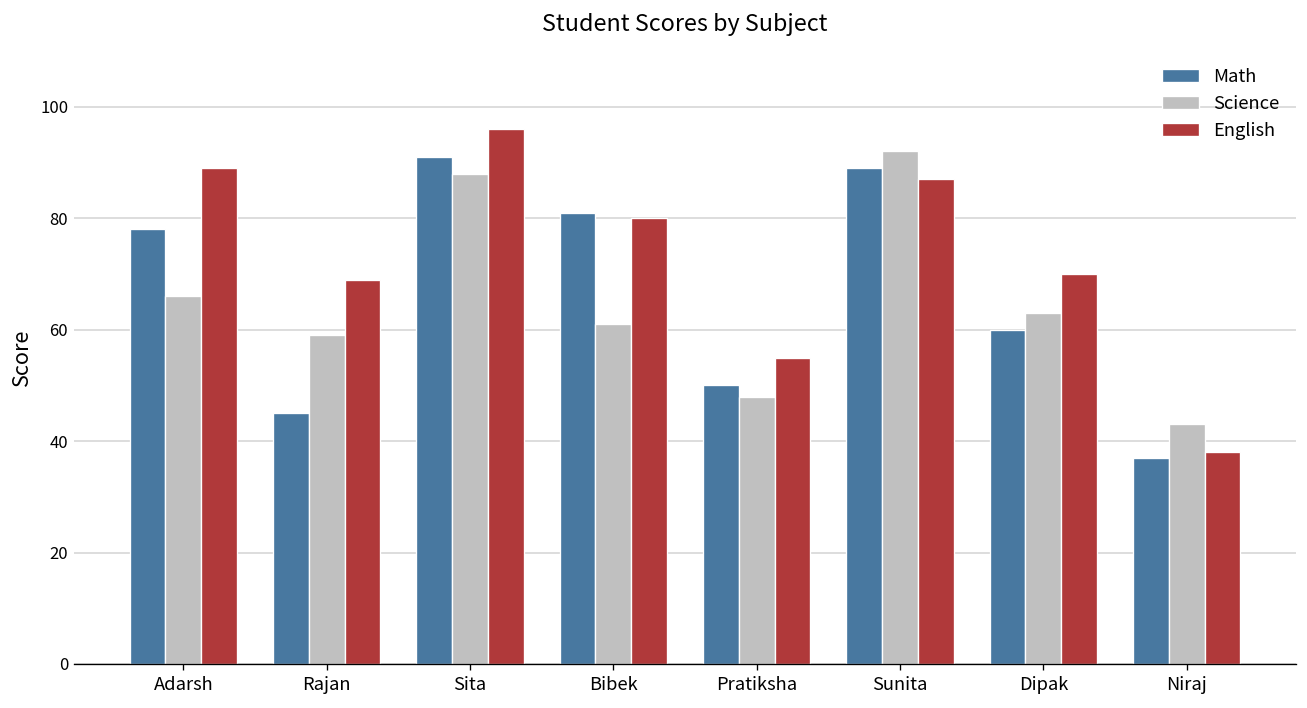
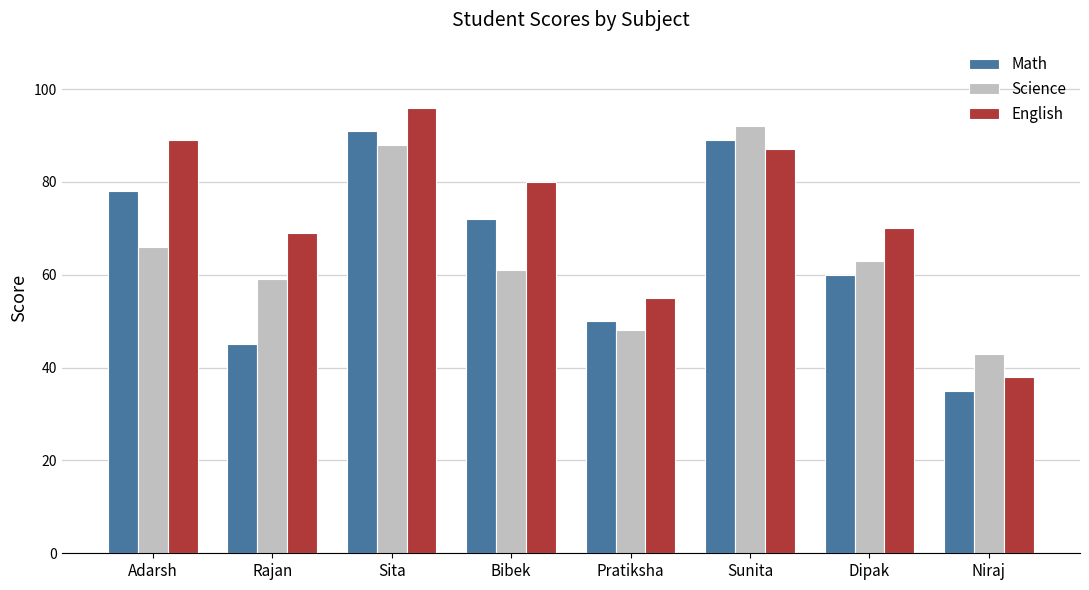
  {
    "Math": {
      "Adarsh": 78,
      "Rajan": 45,
      "Sita": 91,
-     "Bibek": 81,
+     "Bibek": 72,
      "Pratiksha": 50,
      "Sunita": 89,
      "Dipak": 60,
-     "Niraj": 37
+     "Niraj": 35
    },
    "Science": {
      "Adarsh": 66,
      "Rajan": 59,
      "Sita": 88,
      "Bibek": 61,
      "Pratiksha": 48,
      "Sunita": 92,
      "Dipak": 63,
      "Niraj": 43
    },
    "English": {
      "Adarsh": 89,
      "Rajan": 69,
      "Sita": 96,
      "Bibek": 80,
      "Pratiksha": 55,
      "Sunita": 87,
      "Dipak": 70,
      "Niraj": 38
    }
  }
